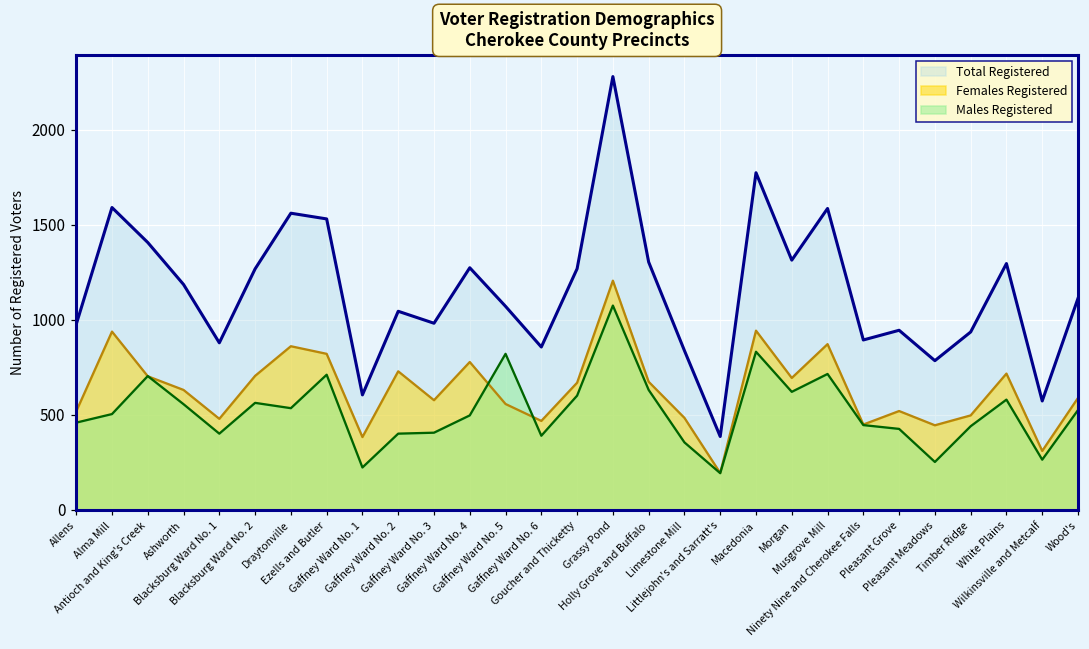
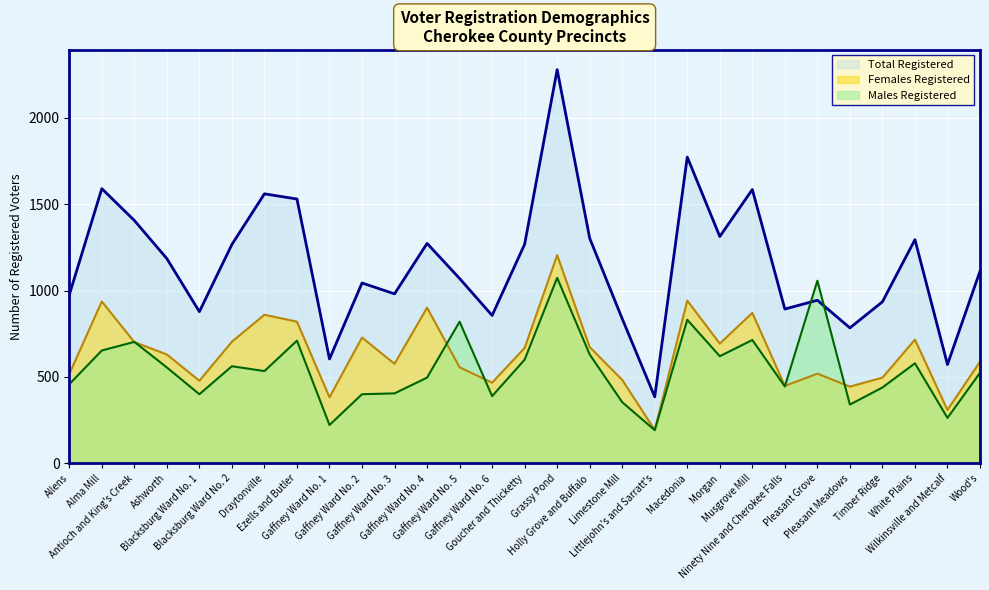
  {
    "Total Registered": {
      "Allens": 980,
      "Alma Mill": 1590,
      "Antioch and King's Creek": 1410,
      "Ashworth": 1190,
      "Blacksburg Ward No. 1": 880,
      "Blacksburg Ward No. 2": 1270,
      "Draytonville": 1560,
      "Ezells and Butler": 1530,
      "Gaffney Ward No. 1": 600,
      "Gaffney Ward No. 2": 1040,
      "Gaffney Ward No. 3": 980,
      "Gaffney Ward No. 4": 1270,
      "Gaffney Ward No. 5": 1070,
      "Gaffney Ward No. 6": 860,
      "Goucher and Thicketty": 1270,
      "Grassy Pond": 2280,
      "Holly Grove and Buffalo": 1300,
      "Limestone Mill": 840,
      "Littlejohn's and Sarratt's": 390,
      "Macedonia": 1770,
      "Morgan": 1310,
      "Musgrove Mill": 1590,
      "Ninety Nine and Cherokee Falls": 890,
      "Pleasant Grove": 940,
      "Pleasant Meadows": 780,
      "Timber Ridge": 940,
      "White Plains": 1300,
      "Wilkinsville and Metcalf": 570,
      "Wood's": 1110
    },
    "Females Registered": {
      "Allens": 520,
      "Alma Mill": 940,
      "Ashworth": 630,
      "Blacksburg Ward No. 1": 480,
      "Blacksburg Ward No. 2": 700,
      "Draytonville": 860,
      "Ezells and Butler": 820,
      "Gaffney Ward No. 1": 380,
      "Gaffney Ward No. 2": 730,
      "Gaffney Ward No. 3": 580,
-     "Gaffney Ward No. 4": 780,
+     "Gaffney Ward No. 4": 900,
      "Gaffney Ward No. 5": 560,
      "Gaffney Ward No. 6": 470,
      "Goucher and Thicketty": 670,
      "Grassy Pond": 1210,
      "Holly Grove and Buffalo": 670,
      "Limestone Mill": 480,
      "Macedonia": 940,
      "Morgan": 690,
      "Musgrove Mill": 870,
      "Pleasant Grove": 520,
      "Pleasant Meadows": 440,
      "Timber Ridge": 500,
      "White Plains": 720,
      "Wilkinsville and Metcalf": 310,
      "Wood's": 590
    },
    "Males Registered": {
      "Allens": 460,
-     "Alma Mill": 500,
+     "Alma Mill": 650,
      "Ashworth": 560,
      "Blacksburg Ward No. 1": 400,
      "Blacksburg Ward No. 2": 560,
      "Draytonville": 530,
      "Ezells and Butler": 710,
      "Gaffney Ward No. 1": 220,
      "Gaffney Ward No. 2": 400,
      "Gaffney Ward No. 3": 410,
      "Gaffney Ward No. 4": 500,
      "Gaffney Ward No. 5": 820,
      "Gaffney Ward No. 6": 390,
      "Goucher and Thicketty": 600,
      "Grassy Pond": 1070,
      "Holly Grove and Buffalo": 630,
      "Limestone Mill": 350,
      "Macedonia": 830,
      "Morgan": 620,
      "Musgrove Mill": 710,
-     "Pleasant Grove": 430,
-     "Pleasant Meadows": 250,
+     "Pleasant Grove": 1060,
+     "Pleasant Meadows": 340,
      "Timber Ridge": 440,
      "White Plains": 580,
      "Wilkinsville and Metcalf": 260,
      "Wood's": 520
    }
  }
